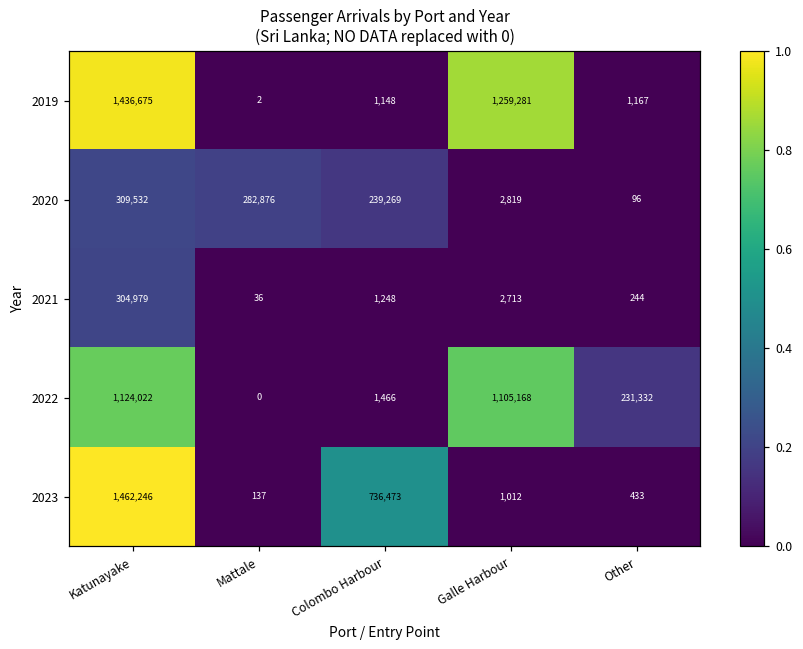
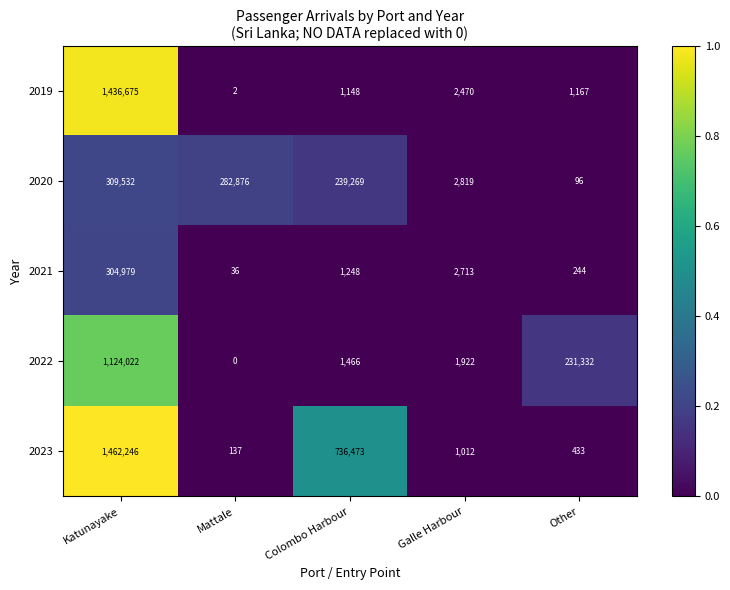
  {
    "2019": {
      "Katunayake": "1,436,675",
      "Mattale": "2",
      "Colombo Harbour": "1,148",
-     "Galle Harbour": "1,259,281",
+     "Galle Harbour": "2,470",
      "Other": "1,167"
    },
    "2020": {
      "Katunayake": "309,532",
      "Mattale": "282,876",
      "Colombo Harbour": "239,269",
      "Galle Harbour": "2,819",
      "Other": "96"
    },
    "2021": {
      "Katunayake": "304,979",
      "Mattale": "36",
      "Colombo Harbour": "1,248",
      "Galle Harbour": "2,713",
      "Other": "244"
    },
    "2022": {
      "Katunayake": "1,124,022",
      "Mattale": "0",
      "Colombo Harbour": "1,466",
-     "Galle Harbour": "1,105,168",
+     "Galle Harbour": "1,922",
      "Other": "231,332"
    },
    "2023": {
      "Katunayake": "1,462,246",
      "Mattale": "137",
      "Colombo Harbour": "736,473",
      "Galle Harbour": "1,012",
      "Other": "433"
    }
  }
